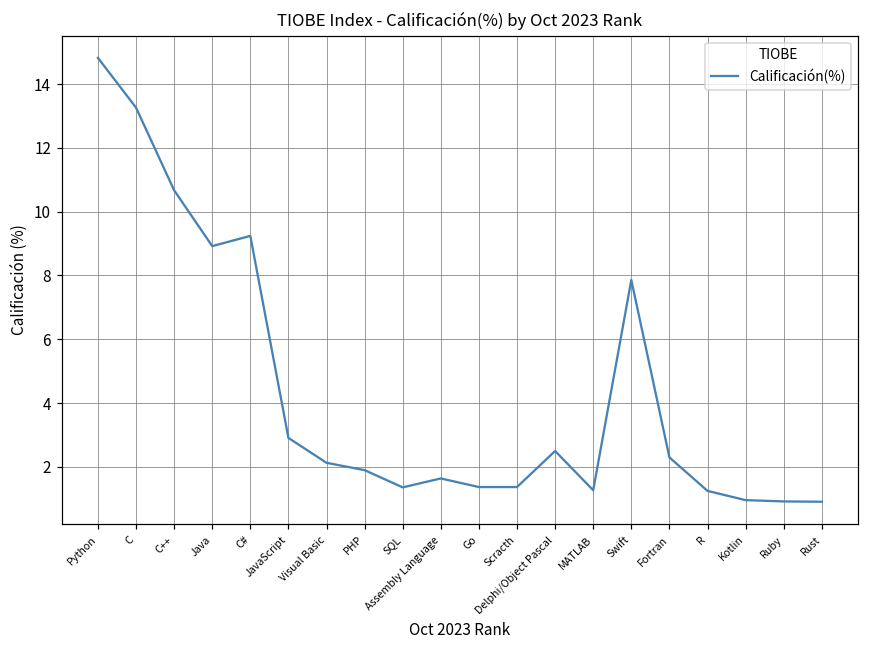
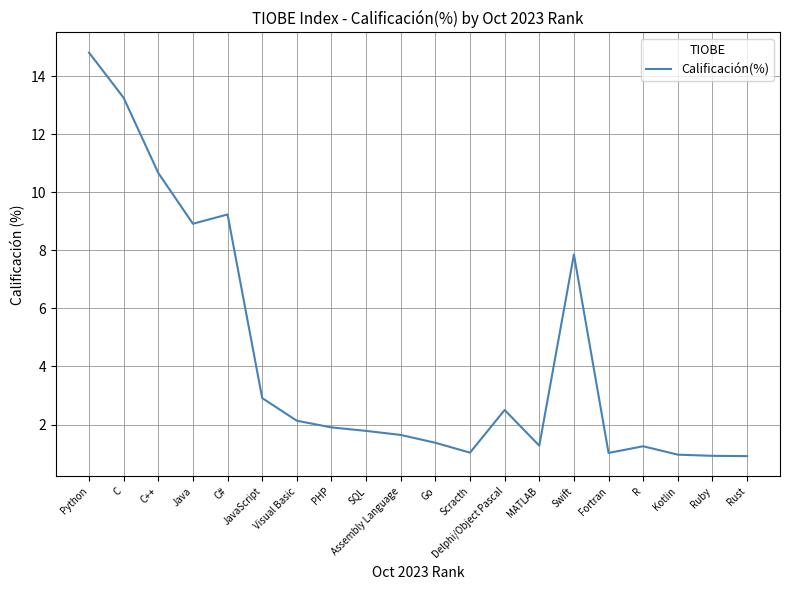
  {
    "Python": 14.8,
    "C": 13.3,
    "C++": 10.7,
    "Java": 8.9,
    "C#": 9.2,
    "JavaScript": 2.9,
    "Visual Basic": 2.1,
    "PHP": 1.9,
-   "SQL": 1.4,
+   "SQL": 1.8,
    "Assembly Language": 1.6,
    "Go": 1.4,
-   "Scracth": 1.4,
+   "Scracth": 1.0,
    "Delphi/Object Pascal": 2.5,
    "MATLAB": 1.3,
    "Swift": 7.9,
-   "Fortran": 2.3,
+   "Fortran": 1.0,
    "R": 1.3,
    "Kotlin": 1.0,
    "Ruby": 0.9,
    "Rust": 0.9
  }
